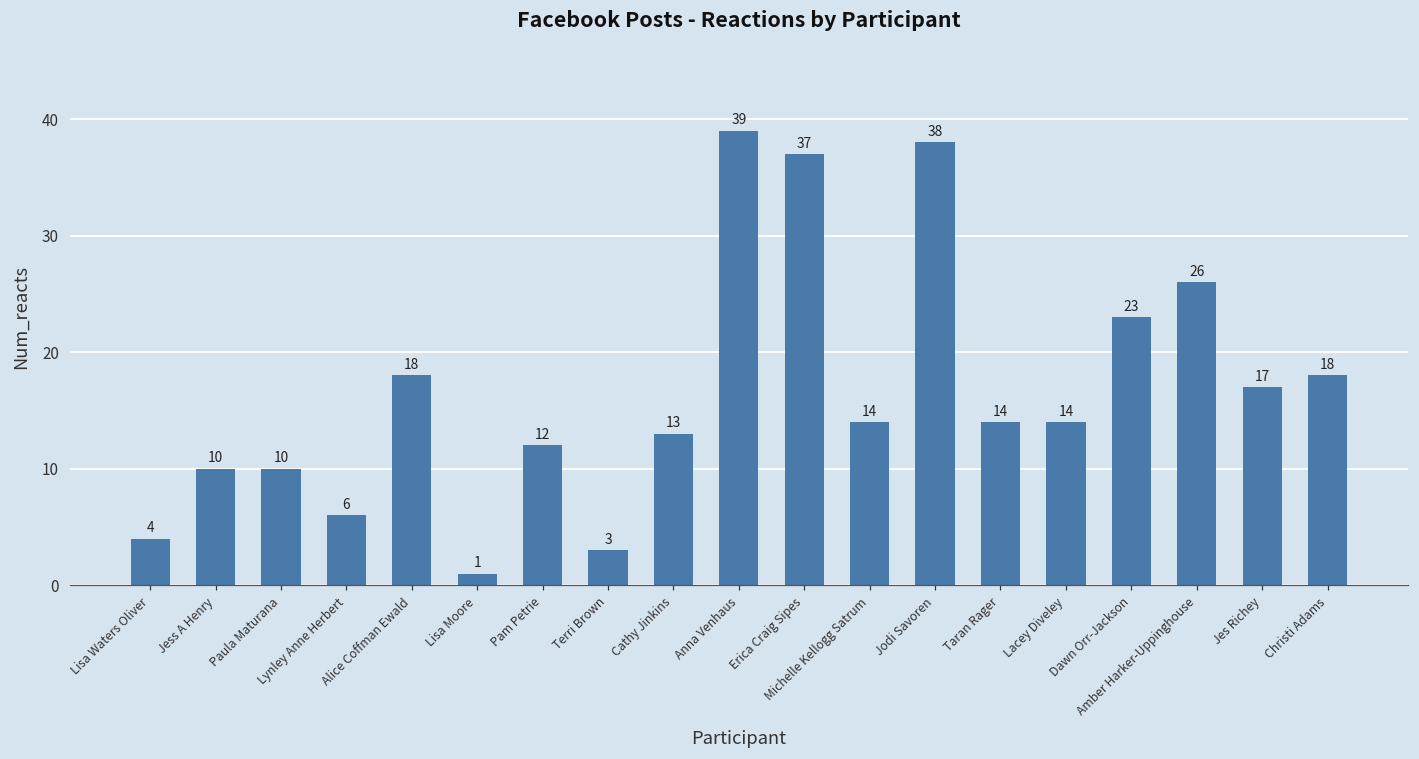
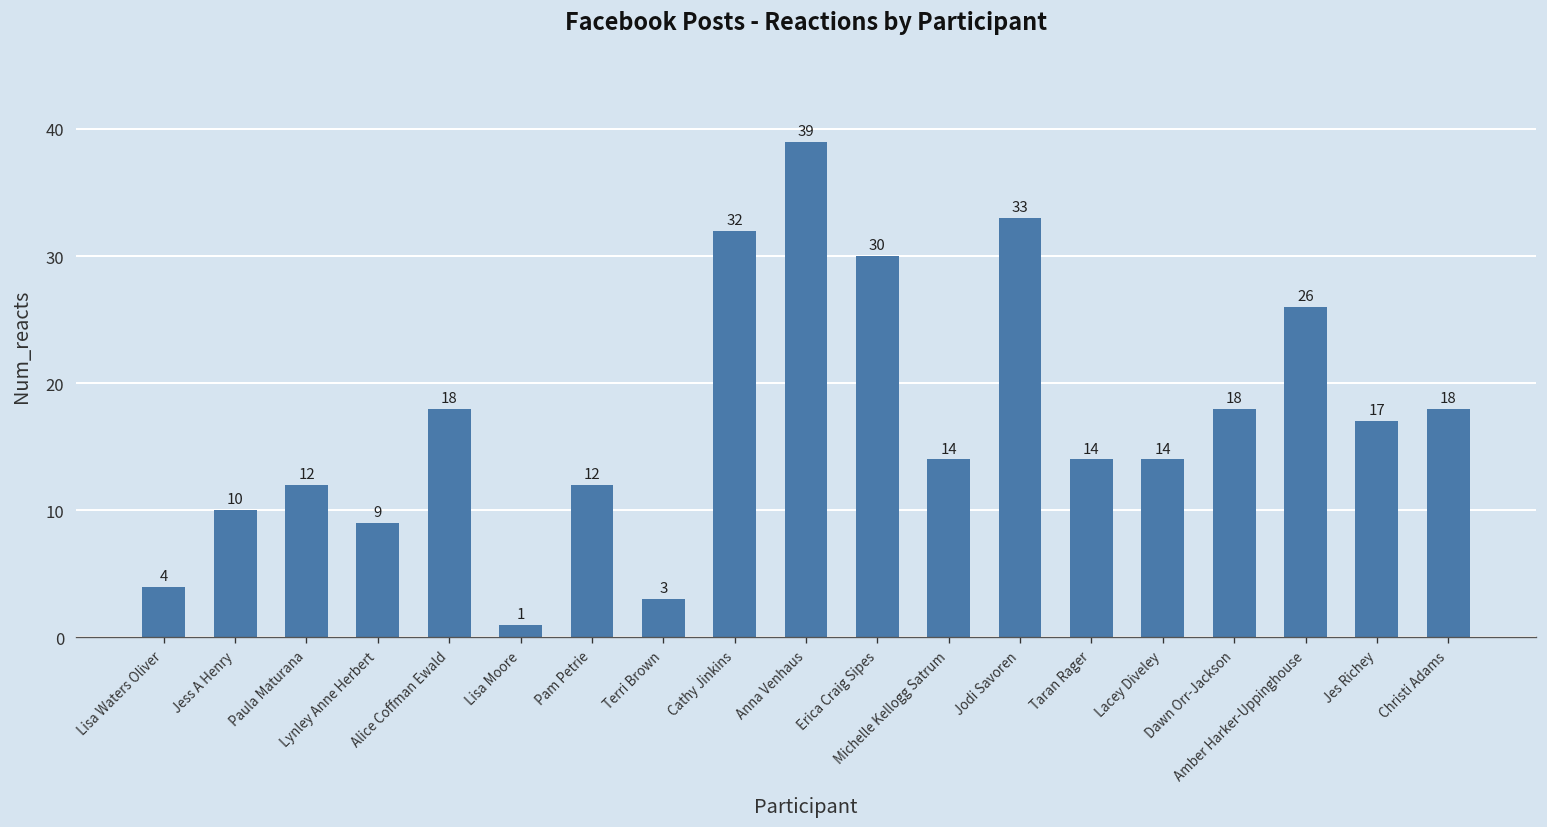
  {
    "Lisa Waters Oliver": 4,
    "Jess A Henry": 10,
-   "Paula Maturana": 10,
-   "Lynley Anne Herbert": 6,
+   "Paula Maturana": 12,
+   "Lynley Anne Herbert": 9,
    "Alice Coffman Ewald": 18,
    "Lisa Moore": 1,
    "Pam Petrie": 12,
    "Terri Brown": 3,
-   "Cathy Jinkins": 13,
+   "Cathy Jinkins": 32,
    "Anna Venhaus": 39,
-   "Erica Craig Sipes": 37,
+   "Erica Craig Sipes": 30,
    "Michelle Kellogg Satrum": 14,
-   "Jodi Savoren": 38,
+   "Jodi Savoren": 33,
    "Taran Rager": 14,
    "Lacey Diveley": 14,
-   "Dawn Orr-Jackson": 23,
+   "Dawn Orr-Jackson": 18,
    "Amber Harker-Uppinghouse": 26,
    "Jes Richey": 17,
    "Christi Adams": 18
  }
